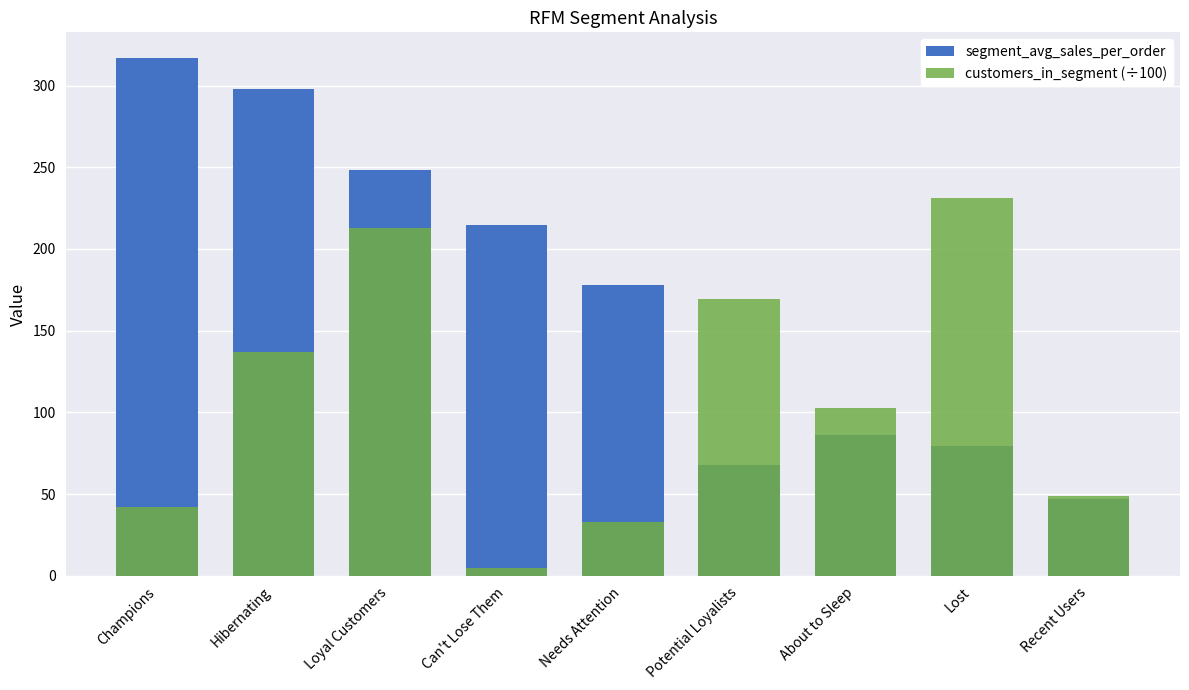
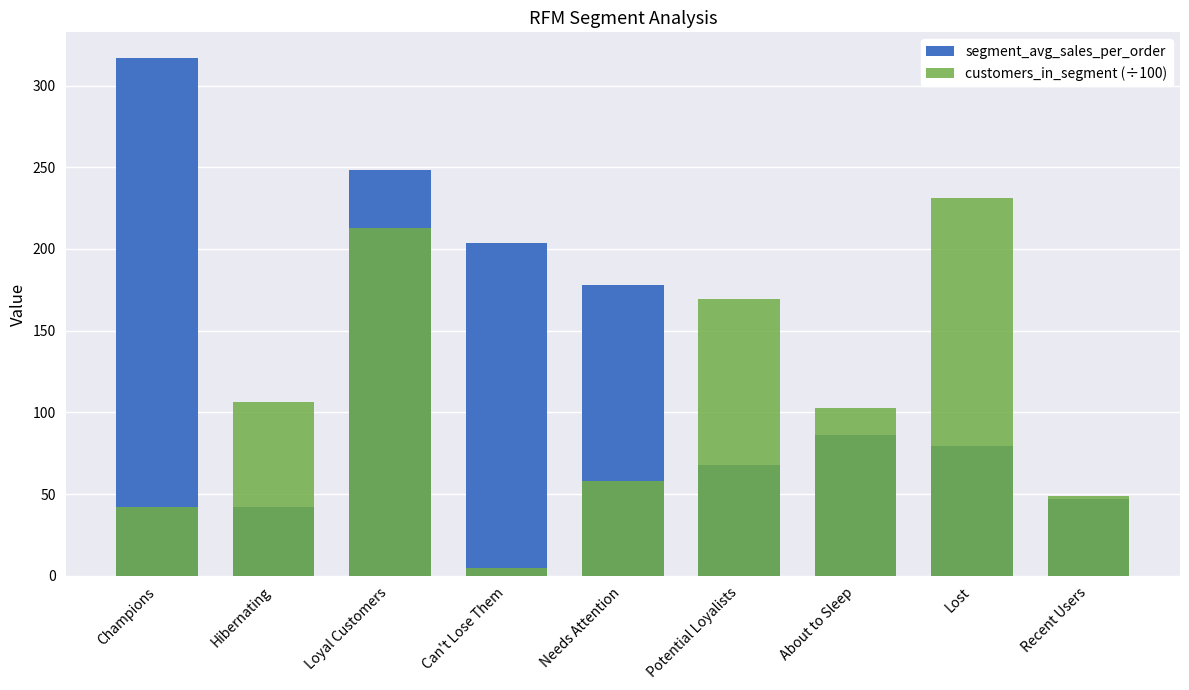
  {
    "segment_avg_sales_per_order": {
      "Champions": 317,
-     "Hibernating": 298,
+     "Hibernating": 42,
      "Loyal Customers": 248,
-     "Can't Lose Them": 215,
+     "Can't Lose Them": 204,
      "Needs Attention": 178
    },
    "customers_in_segment (÷100)": {
-     "Hibernating": 137,
-     "Needs Attention": 33,
+     "Hibernating": 107,
+     "Needs Attention": 58,
      "Potential Loyalists": 169,
      "About to Sleep": 103,
      "Lost": 231,
      "Recent Users": 49
    }
  }
